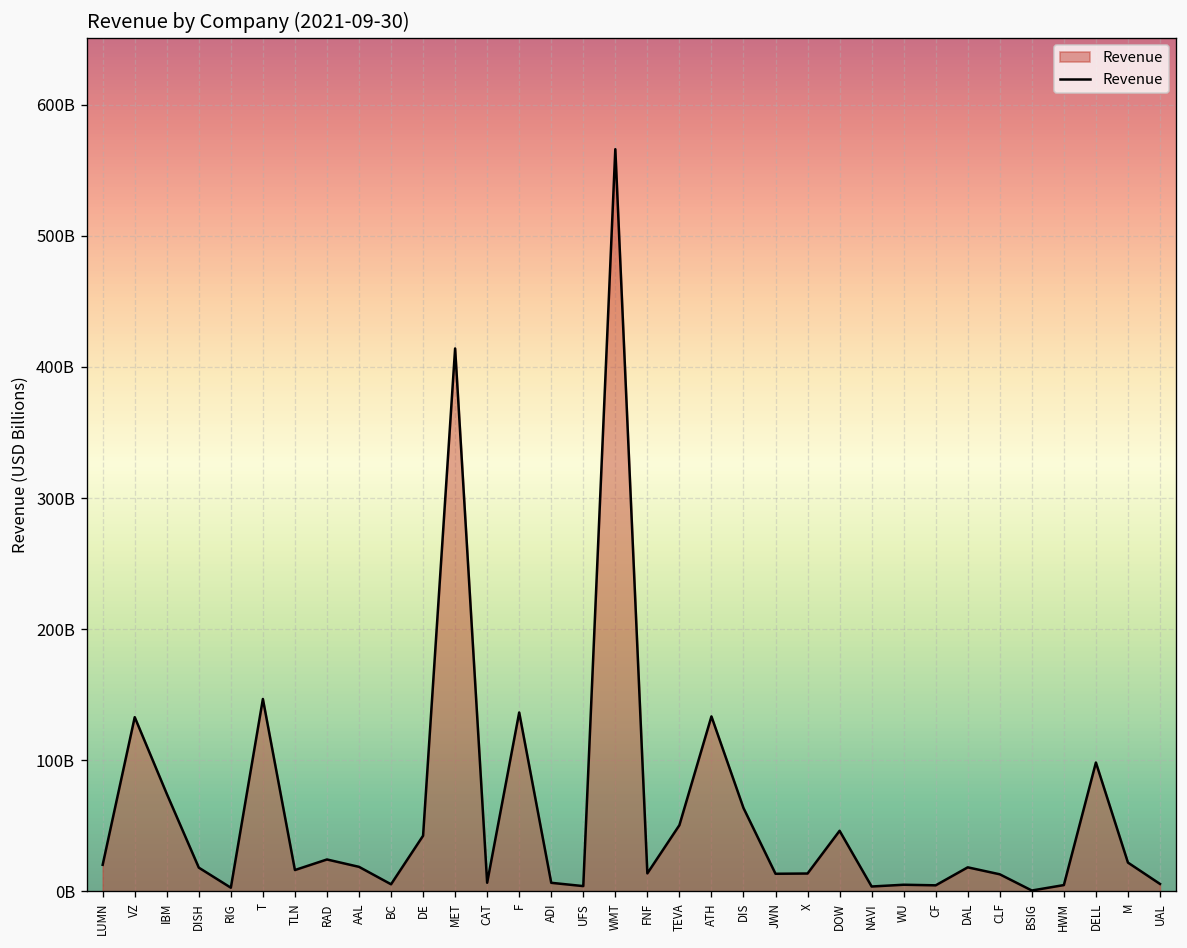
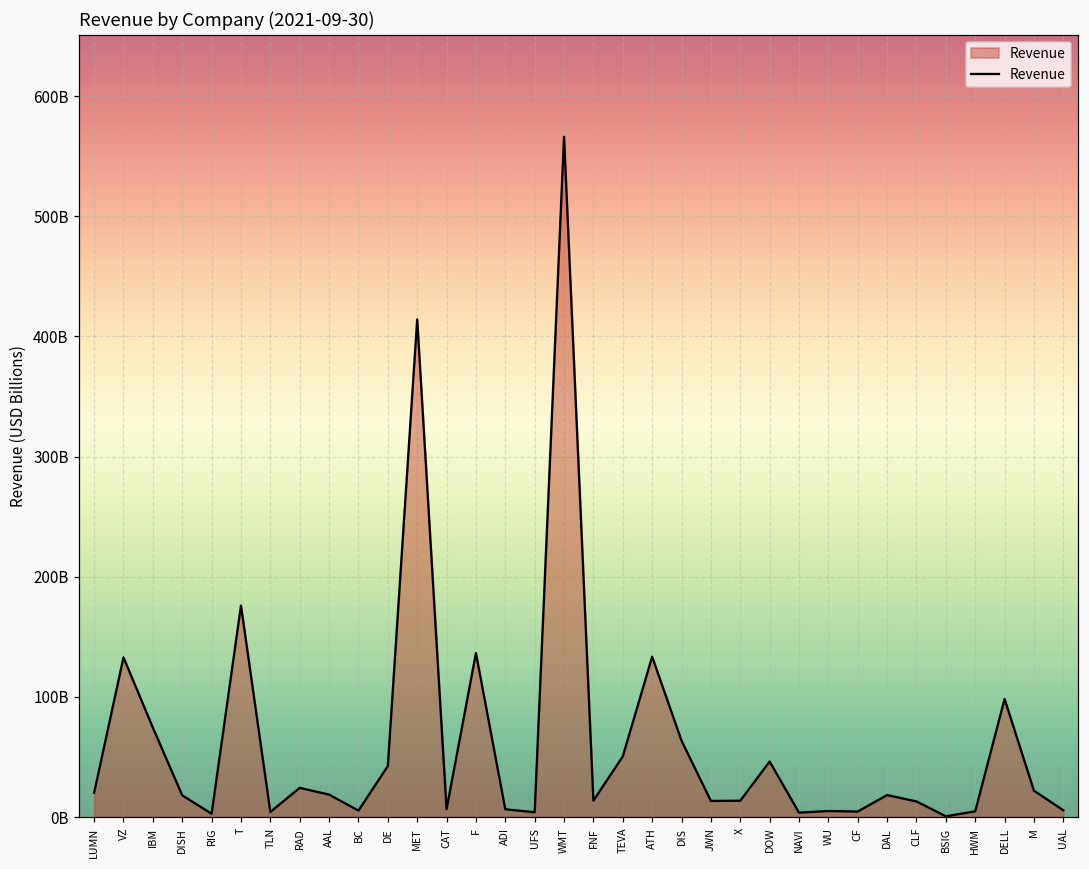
  {
    "LUMN": 20000000000,
    "VZ": 133000000000,
    "IBM": 74000000000,
    "DISH": 18000000000,
    "RIG": 3000000000,
-   "T": 147000000000,
-   "TLN": 16000000000,
+   "T": 176000000000,
+   "TLN": 4000000000,
    "RAD": 24000000000,
    "AAL": 19000000000,
    "BC": 5000000000,
    "DE": 42000000000,
    "MET": 414000000000,
    "CAT": 7000000000,
    "F": 136000000000,
    "ADI": 7000000000,
    "UFS": 4000000000,
    "WMT": 566000000000,
    "FNF": 14000000000,
    "TEVA": 50000000000,
    "ATH": 133000000000,
    "DIS": 64000000000,
    "JWN": 13000000000,
    "X": 14000000000,
    "DOW": 46000000000,
    "NAVI": 4000000000,
    "WU": 5000000000,
    "CF": 5000000000,
    "DAL": 18000000000,
    "CLF": 13000000000,
    "BSIG": 1000000000,
    "HWM": 5000000000,
    "DELL": 98000000000,
    "M": 22000000000,
    "UAL": 6000000000
  }
